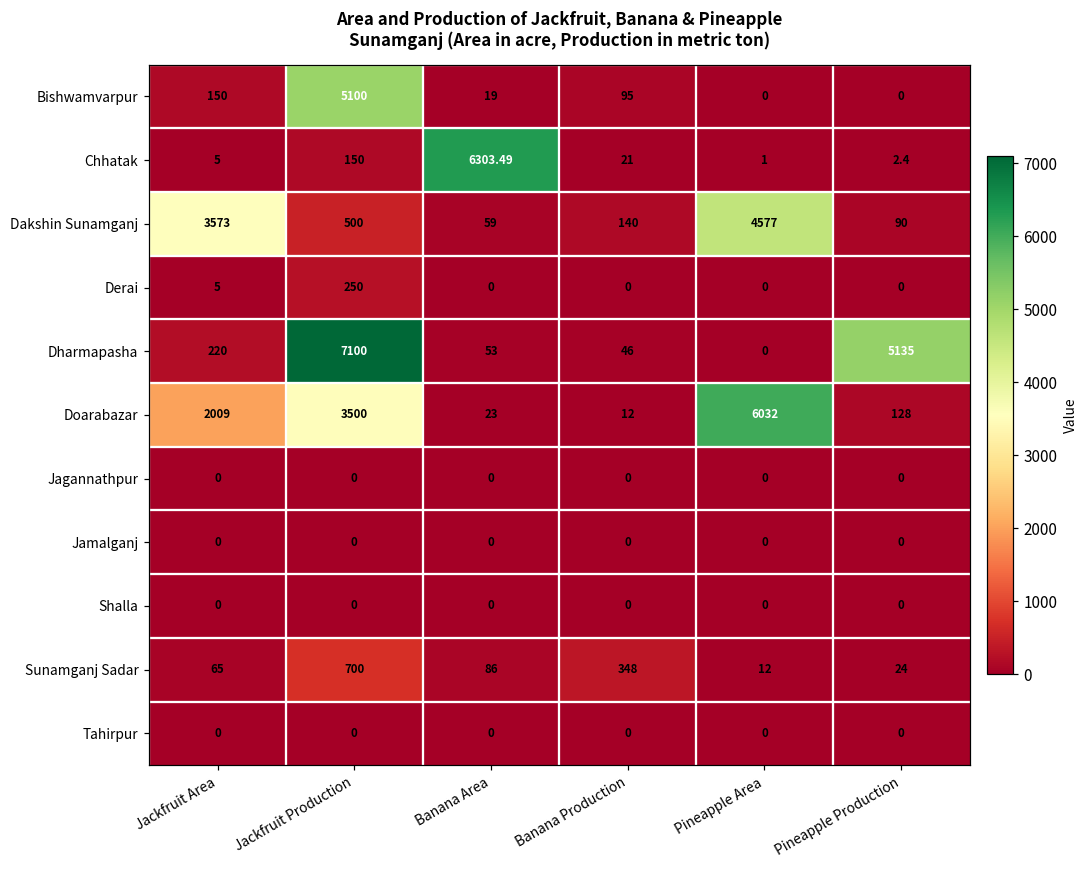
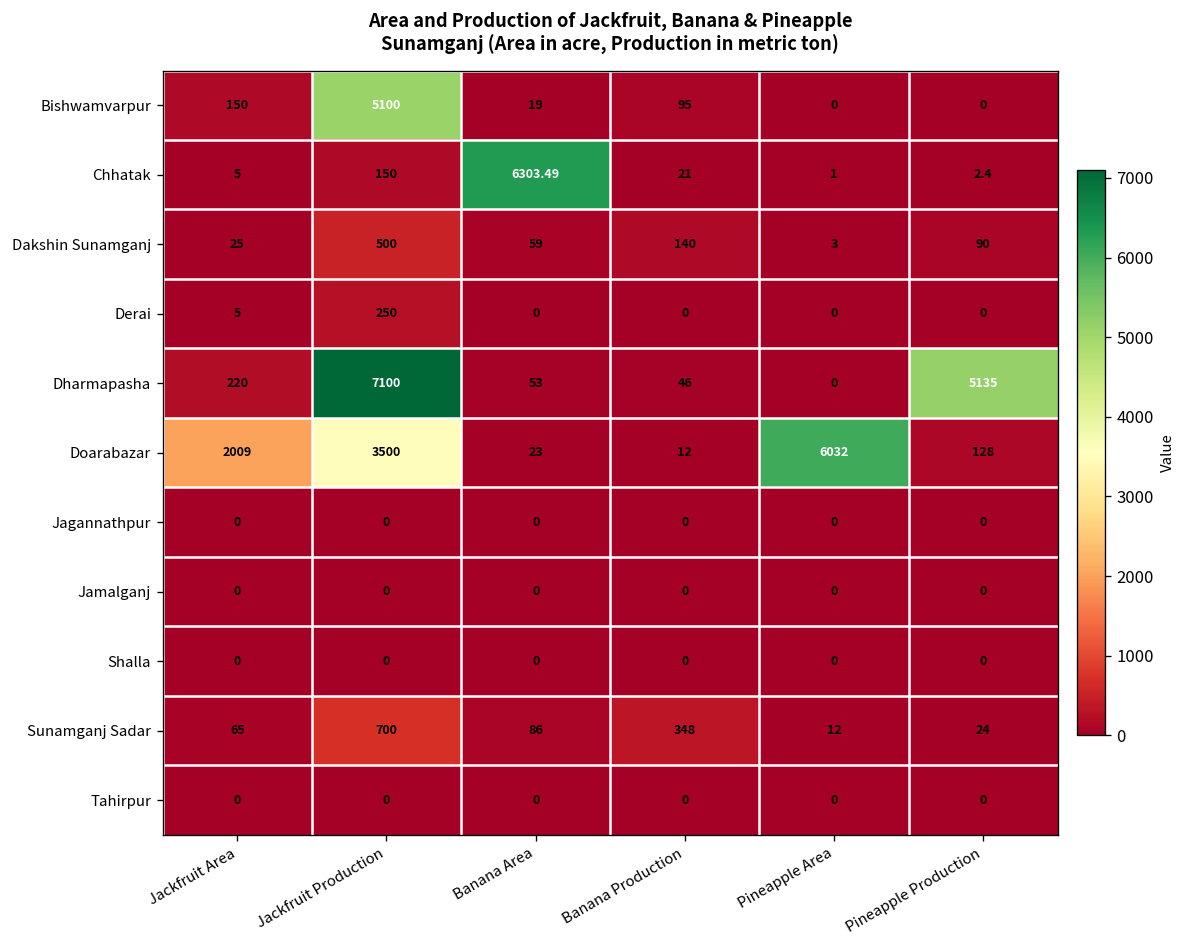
  {
    "Bishwamvarpur": {
      "Jackfruit Area": 150,
      "Jackfruit Production": 5100,
      "Banana Area": 19,
      "Banana Production": 95,
      "Pineapple Area": 0,
      "Pineapple Production": 0
    },
    "Chhatak": {
      "Jackfruit Area": 5,
      "Jackfruit Production": 150,
      "Banana Area": 6303.49,
      "Banana Production": 21,
      "Pineapple Area": 1,
      "Pineapple Production": 2.4
    },
    "Dakshin Sunamganj": {
-     "Jackfruit Area": 3573,
+     "Jackfruit Area": 25,
      "Jackfruit Production": 500,
      "Banana Area": 59,
      "Banana Production": 140,
-     "Pineapple Area": 4577,
+     "Pineapple Area": 3,
      "Pineapple Production": 90
    },
    "Derai": {
      "Jackfruit Area": 5,
      "Jackfruit Production": 250,
      "Banana Area": 0,
      "Banana Production": 0,
      "Pineapple Area": 0,
      "Pineapple Production": 0
    },
    "Dharmapasha": {
      "Jackfruit Area": 220,
      "Jackfruit Production": 7100,
      "Banana Area": 53,
      "Banana Production": 46,
      "Pineapple Area": 0,
      "Pineapple Production": 5135
    },
    "Doarabazar": {
      "Jackfruit Area": 2009,
      "Jackfruit Production": 3500,
      "Banana Area": 23,
      "Banana Production": 12,
      "Pineapple Area": 6032,
      "Pineapple Production": 128
    },
    "Jagannathpur": {
      "Jackfruit Area": 0,
      "Jackfruit Production": 0,
      "Banana Area": 0,
      "Banana Production": 0,
      "Pineapple Area": 0,
      "Pineapple Production": 0
    },
    "Jamalganj": {
      "Jackfruit Area": 0,
      "Jackfruit Production": 0,
      "Banana Area": 0,
      "Banana Production": 0,
      "Pineapple Area": 0,
      "Pineapple Production": 0
    },
    "Shalla": {
      "Jackfruit Area": 0,
      "Jackfruit Production": 0,
      "Banana Area": 0,
      "Banana Production": 0,
      "Pineapple Area": 0,
      "Pineapple Production": 0
    },
    "Sunamganj Sadar": {
      "Jackfruit Area": 65,
      "Jackfruit Production": 700,
      "Banana Area": 86,
      "Banana Production": 348,
      "Pineapple Area": 12,
      "Pineapple Production": 24
    },
    "Tahirpur": {
      "Jackfruit Area": 0,
      "Jackfruit Production": 0,
      "Banana Area": 0,
      "Banana Production": 0,
      "Pineapple Area": 0,
      "Pineapple Production": 0
    }
  }
